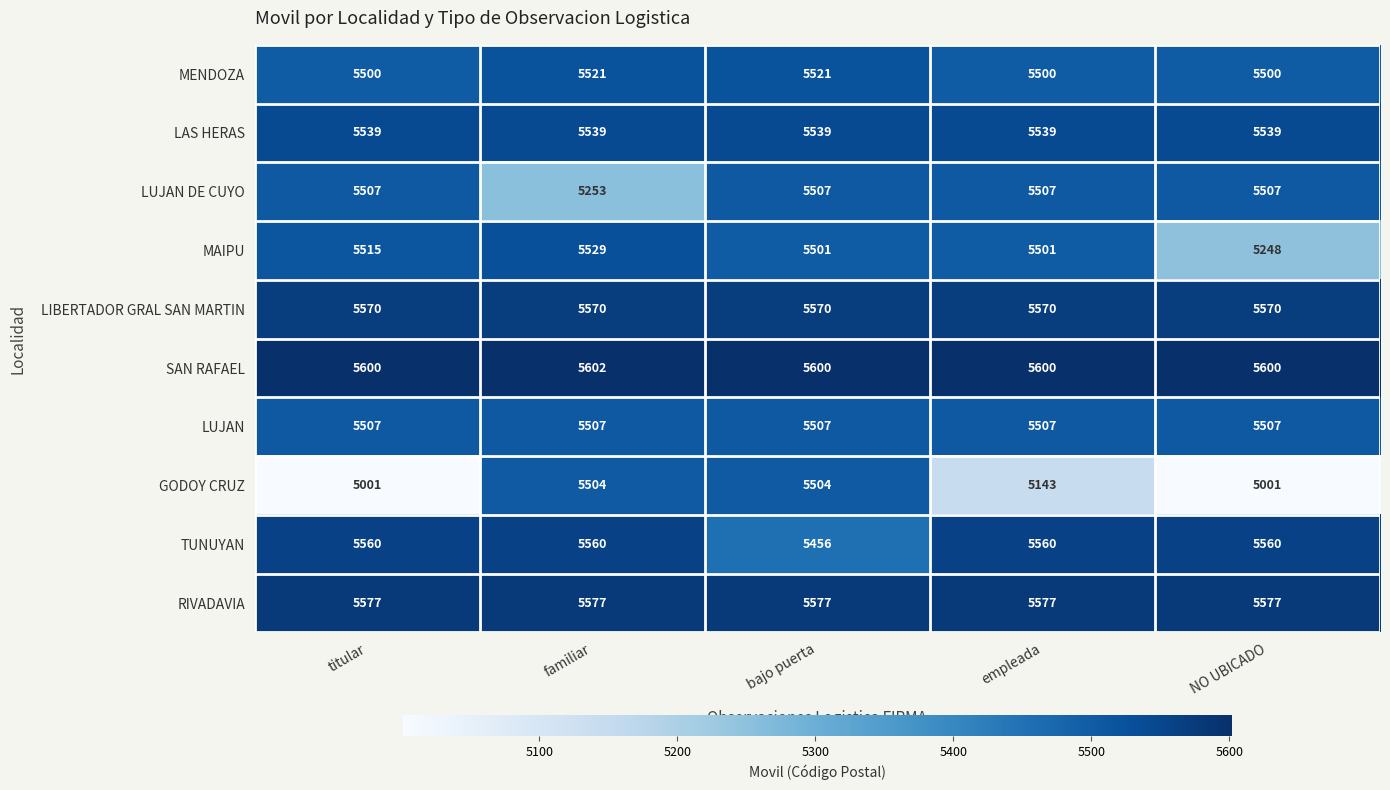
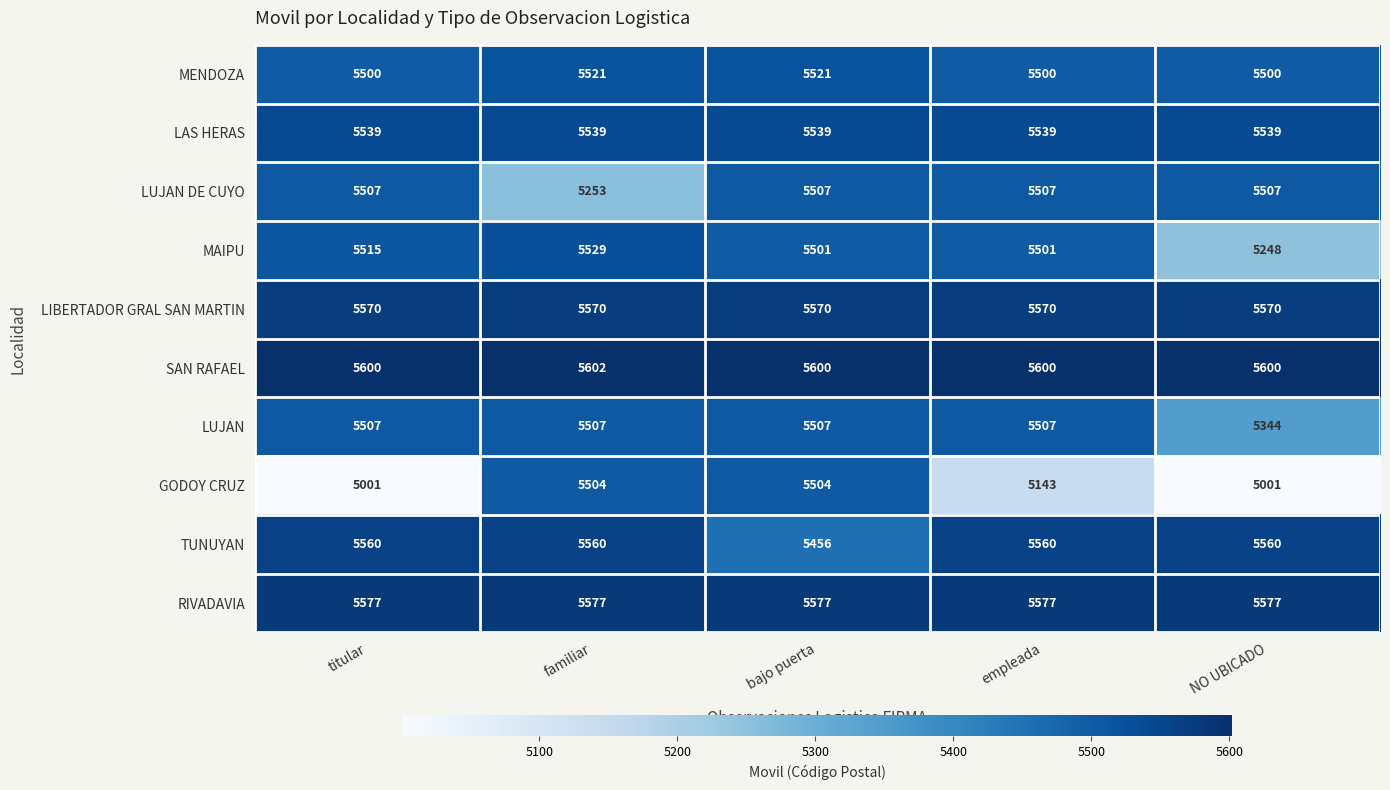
  {
    "MENDOZA": {
      "titular": 5500,
      "familiar": 5521,
      "bajo puerta": 5521,
      "empleada": 5500,
      "NO UBICADO": 5500
    },
    "LAS HERAS": {
      "titular": 5539,
      "familiar": 5539,
      "bajo puerta": 5539,
      "empleada": 5539,
      "NO UBICADO": 5539
    },
    "LUJAN DE CUYO": {
      "titular": 5507,
      "familiar": 5253,
      "bajo puerta": 5507,
      "empleada": 5507,
      "NO UBICADO": 5507
    },
    "MAIPU": {
      "titular": 5515,
      "familiar": 5529,
      "bajo puerta": 5501,
      "empleada": 5501,
      "NO UBICADO": 5248
    },
    "LIBERTADOR GRAL SAN MARTIN": {
      "titular": 5570,
      "familiar": 5570,
      "bajo puerta": 5570,
      "empleada": 5570,
      "NO UBICADO": 5570
    },
    "SAN RAFAEL": {
      "titular": 5600,
      "familiar": 5602,
      "bajo puerta": 5600,
      "empleada": 5600,
      "NO UBICADO": 5600
    },
    "LUJAN": {
      "titular": 5507,
      "familiar": 5507,
      "bajo puerta": 5507,
      "empleada": 5507,
-     "NO UBICADO": 5507
+     "NO UBICADO": 5344
    },
    "GODOY CRUZ": {
      "titular": 5001,
      "familiar": 5504,
      "bajo puerta": 5504,
      "empleada": 5143,
      "NO UBICADO": 5001
    },
    "TUNUYAN": {
      "titular": 5560,
      "familiar": 5560,
      "bajo puerta": 5456,
      "empleada": 5560,
      "NO UBICADO": 5560
    },
    "RIVADAVIA": {
      "titular": 5577,
      "familiar": 5577,
      "bajo puerta": 5577,
      "empleada": 5577,
      "NO UBICADO": 5577
    }
  }
